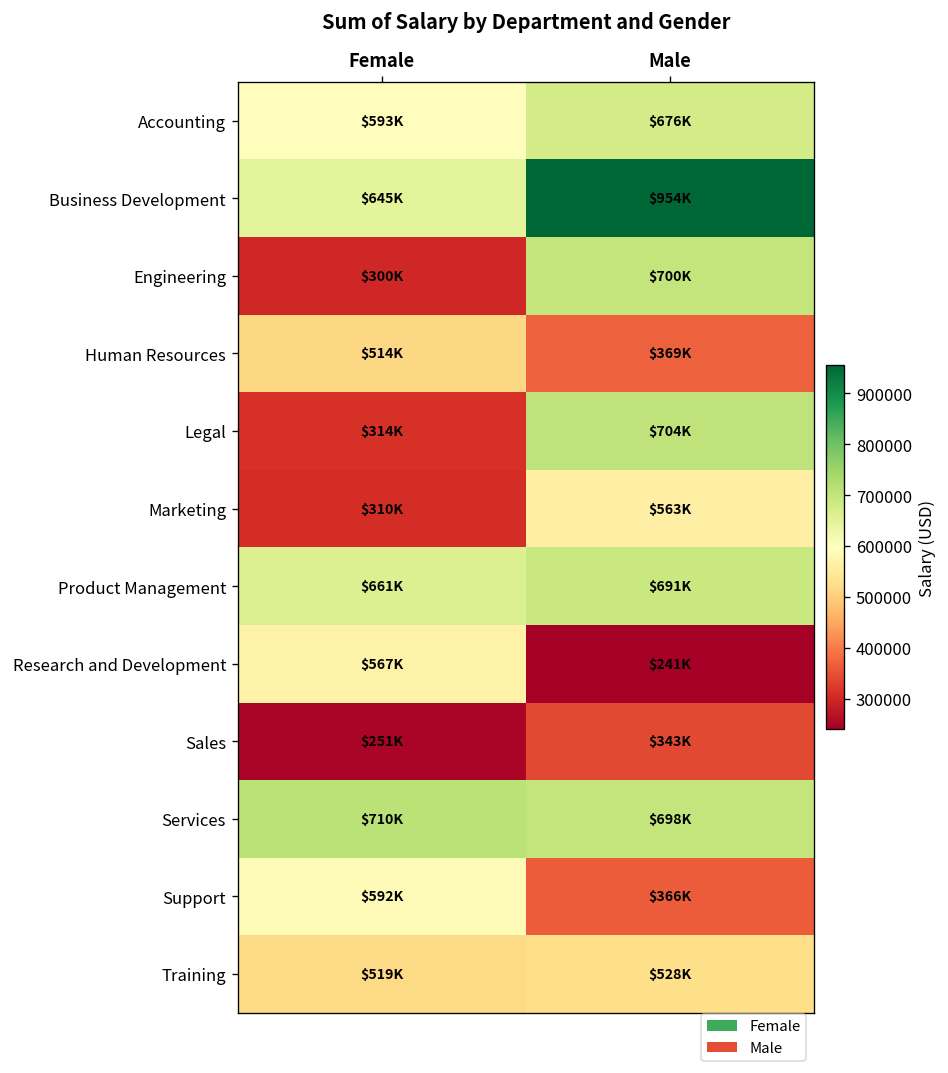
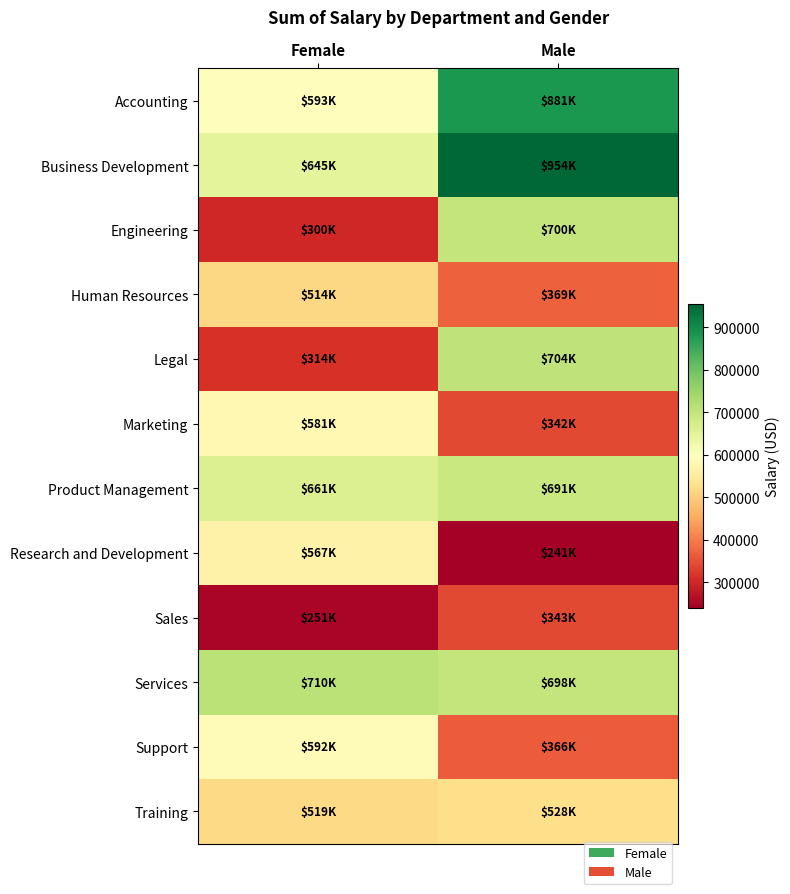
  {
    "Accounting": {
      "Female": "$593K",
-     "Male": "$676K"
+     "Male": "$881K"
    },
    "Business Development": {
      "Female": "$645K",
      "Male": "$954K"
    },
    "Engineering": {
      "Female": "$300K",
      "Male": "$700K"
    },
    "Human Resources": {
      "Female": "$514K",
      "Male": "$369K"
    },
    "Legal": {
      "Female": "$314K",
      "Male": "$704K"
    },
    "Marketing": {
-     "Female": "$310K",
-     "Male": "$563K"
+     "Female": "$581K",
+     "Male": "$342K"
    },
    "Product Management": {
      "Female": "$661K",
      "Male": "$691K"
    },
    "Research and Development": {
      "Female": "$567K",
      "Male": "$241K"
    },
    "Sales": {
      "Female": "$251K",
      "Male": "$343K"
    },
    "Services": {
      "Female": "$710K",
      "Male": "$698K"
    },
    "Support": {
      "Female": "$592K",
      "Male": "$366K"
    },
    "Training": {
      "Female": "$519K",
      "Male": "$528K"
    }
  }
